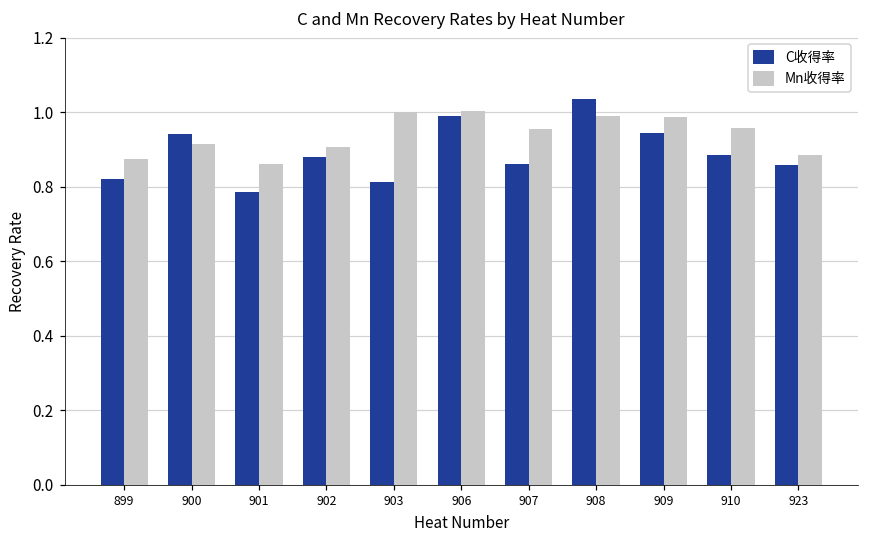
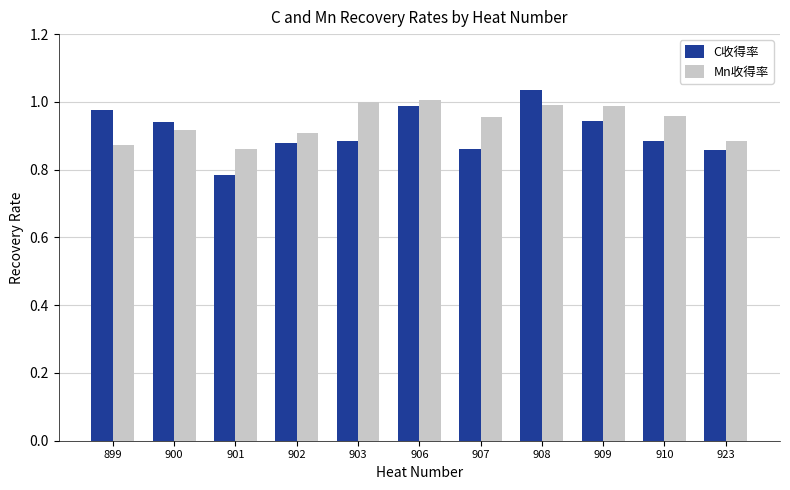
  {
    "C收得率": {
-     "899": 0.82,
+     "899": 0.98,
      "900": 0.94,
      "901": 0.78,
      "902": 0.88,
-     "903": 0.81,
+     "903": 0.88,
      "906": 0.99,
      "907": 0.86,
      "908": 1.04,
      "909": 0.94,
      "910": 0.89,
      "923": 0.86
    },
    "Mn收得率": {
      "899": 0.87,
      "900": 0.92,
      "901": 0.86,
      "902": 0.91,
      "903": 1.00,
      "906": 1.00,
      "907": 0.95,
      "908": 0.99,
      "909": 0.99,
      "910": 0.96,
      "923": 0.88
    }
  }
